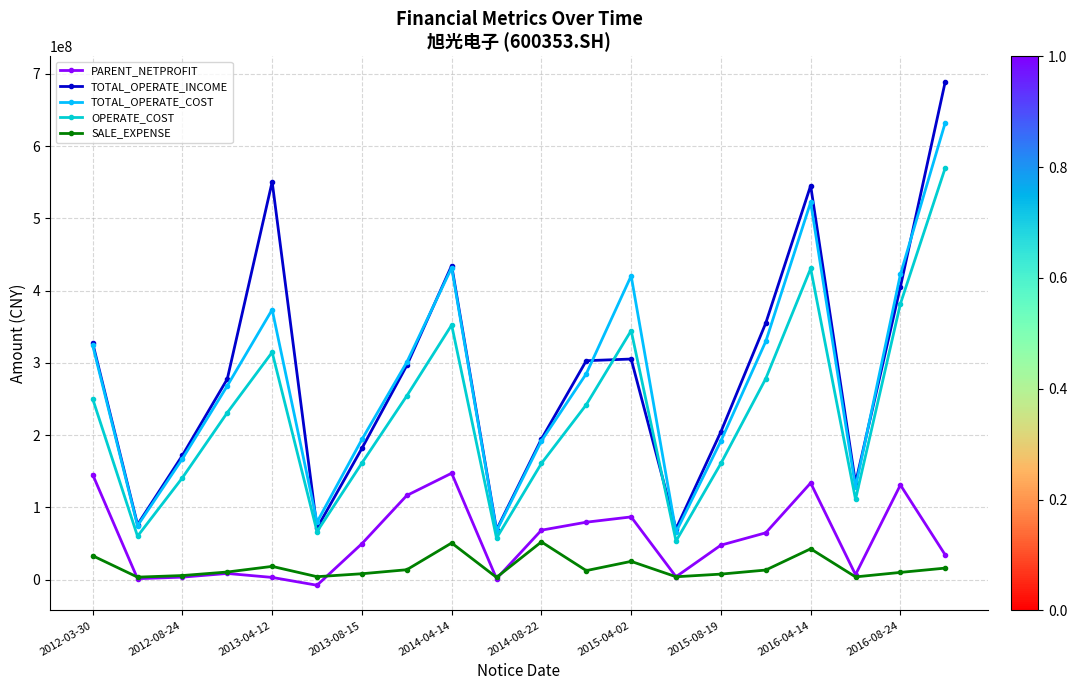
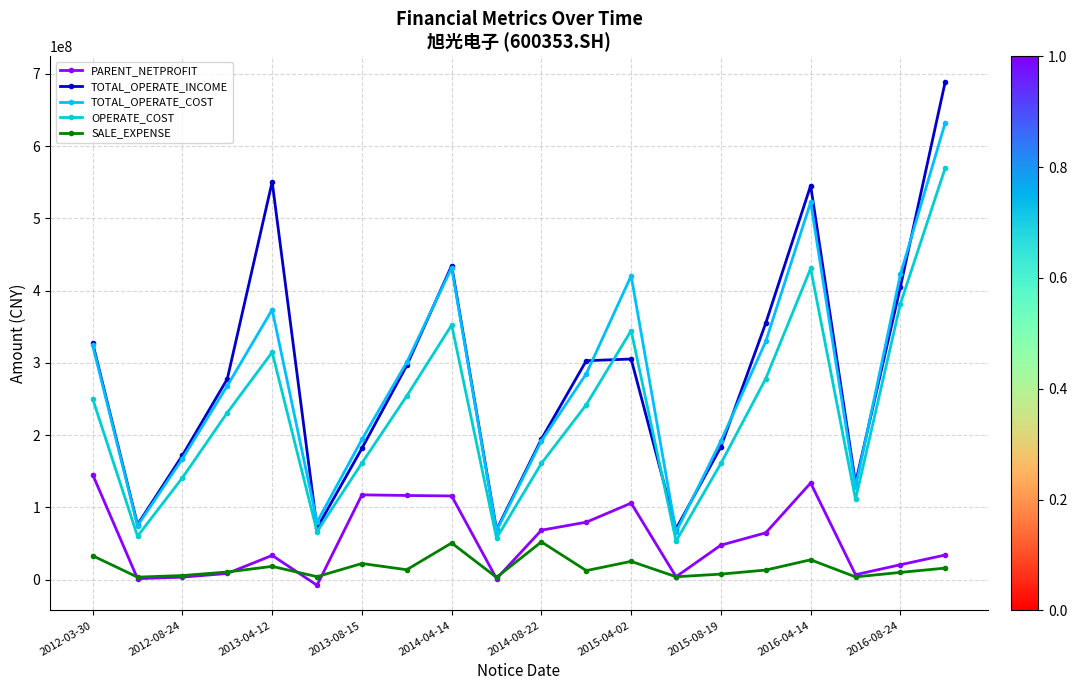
  {
    "PARENT_NETPROFIT": {
      "2012-03-30": 150000000,
-     "2013-04-12": 0,
-     "2013-08-15": 50000000,
-     "2014-04-14": 150000000,
+     "2013-04-12": 30000000,
+     "2013-08-15": 120000000,
+     "2014-04-14": 120000000,
      "2014-08-22": 70000000,
-     "2015-04-02": 90000000,
+     "2015-04-02": 110000000,
      "2015-08-19": 50000000,
      "2016-04-14": 130000000,
-     "2016-08-24": 130000000
+     "2016-08-24": 20000000
    },
    "TOTAL_OPERATE_INCOME": {
      "2012-08-24": 170000000,
      "2013-04-12": 550000000,
      "2013-08-15": 180000000,
      "2015-04-02": 310000000,
-     "2015-08-19": 200000000,
+     "2015-08-19": 180000000,
      "2016-04-14": 550000000,
      "2016-08-24": 410000000
    },
    "SALE_EXPENSE": {
      "2012-03-30": 30000000,
      "2013-04-12": 20000000,
-     "2013-08-15": 10000000,
+     "2013-08-15": 20000000,
      "2014-04-14": 50000000,
      "2014-08-22": 50000000,
      "2015-04-02": 30000000,
      "2015-08-19": 10000000,
-     "2016-04-14": 40000000,
+     "2016-04-14": 30000000,
      "2016-08-24": 10000000
    }
  }
